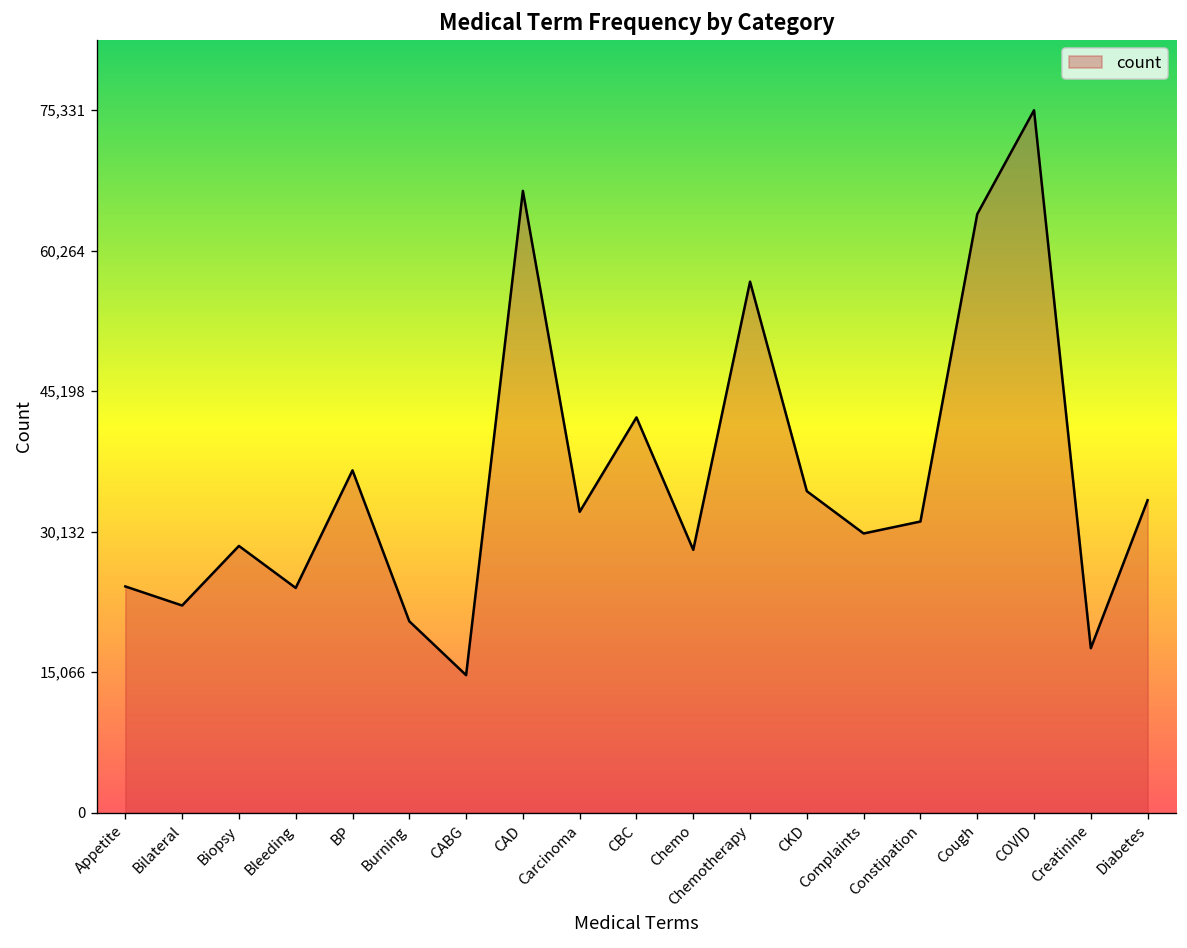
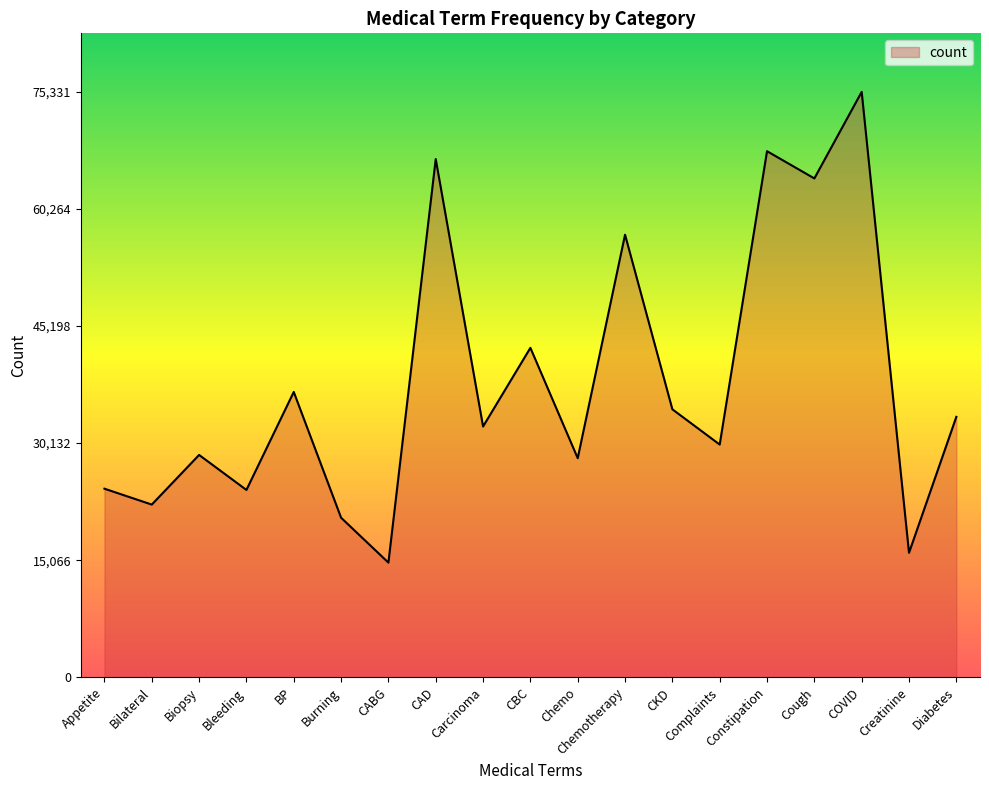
  {
    "Appetite": "24,000",
    "Bilateral": "22,000",
    "Biopsy": "29,000",
    "Bleeding": "24,000",
    "BP": "37,000",
    "Burning": "21,000",
    "CABG": "15,000",
    "CAD": "67,000",
    "Carcinoma": "32,000",
    "CBC": "42,000",
    "Chemo": "28,000",
    "Chemotherapy": "57,000",
    "CKD": "34,000",
    "Complaints": "30,000",
-   "Constipation": "31,000",
+   "Constipation": "68,000",
    "Cough": "64,000",
    "COVID": "75,000",
-   "Creatinine": "18,000",
+   "Creatinine": "16,000",
    "Diabetes": "34,000"
  }
